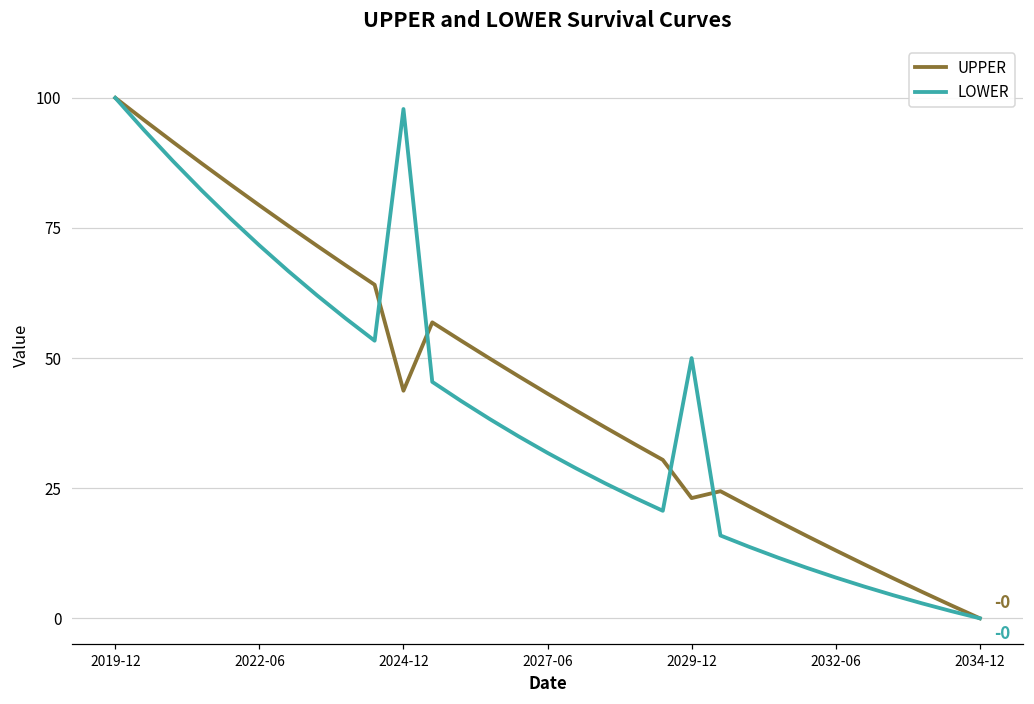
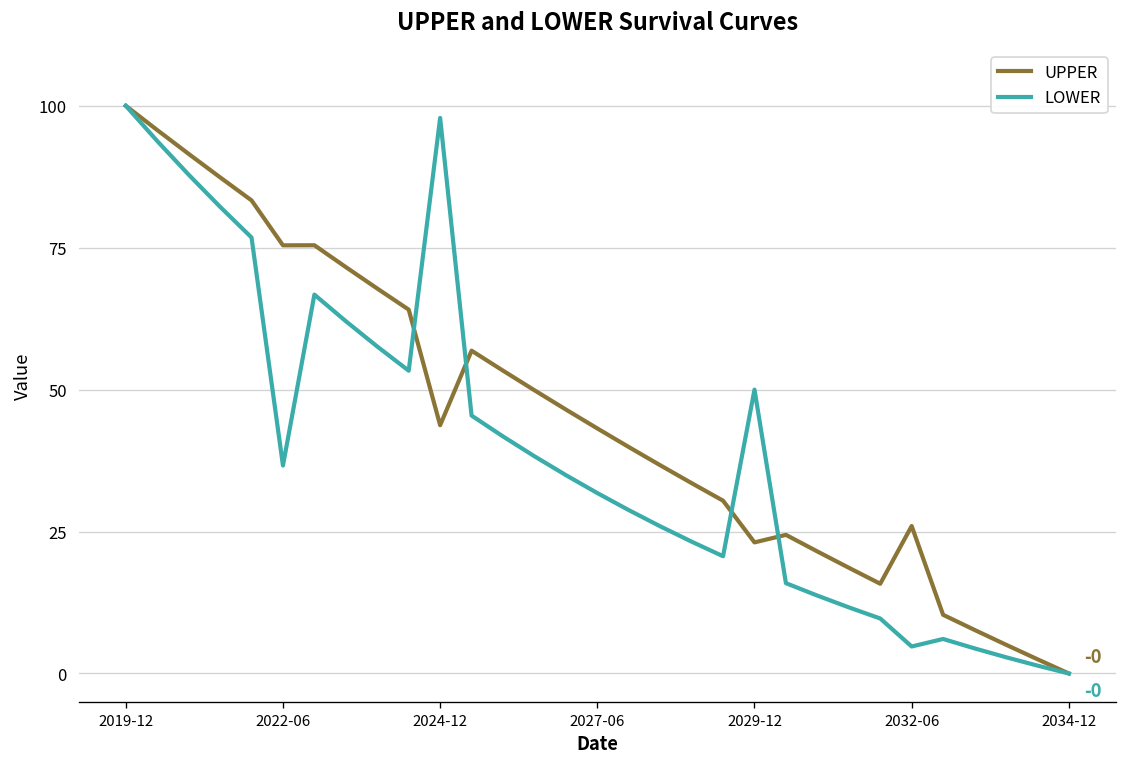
  {
    "UPPER": {
-     "2022-06": 79,
+     "2022-06": 75,
      "2024-12": 44,
      "2027-06": 43,
      "2029-12": 23,
-     "2032-06": 13
+     "2032-06": 26
    },
    "LOWER": {
-     "2022-06": 72,
+     "2022-06": 37,
      "2024-12": 98,
      "2027-06": 32,
      "2029-12": 50,
-     "2032-06": 8
+     "2032-06": 5
    }
  }
